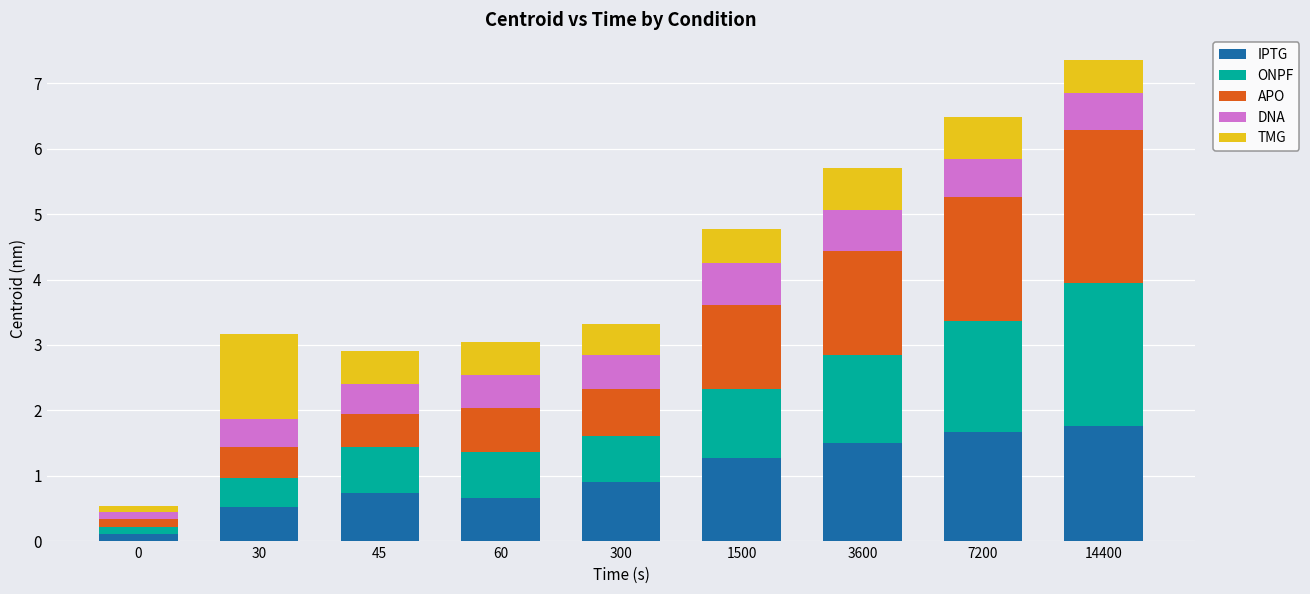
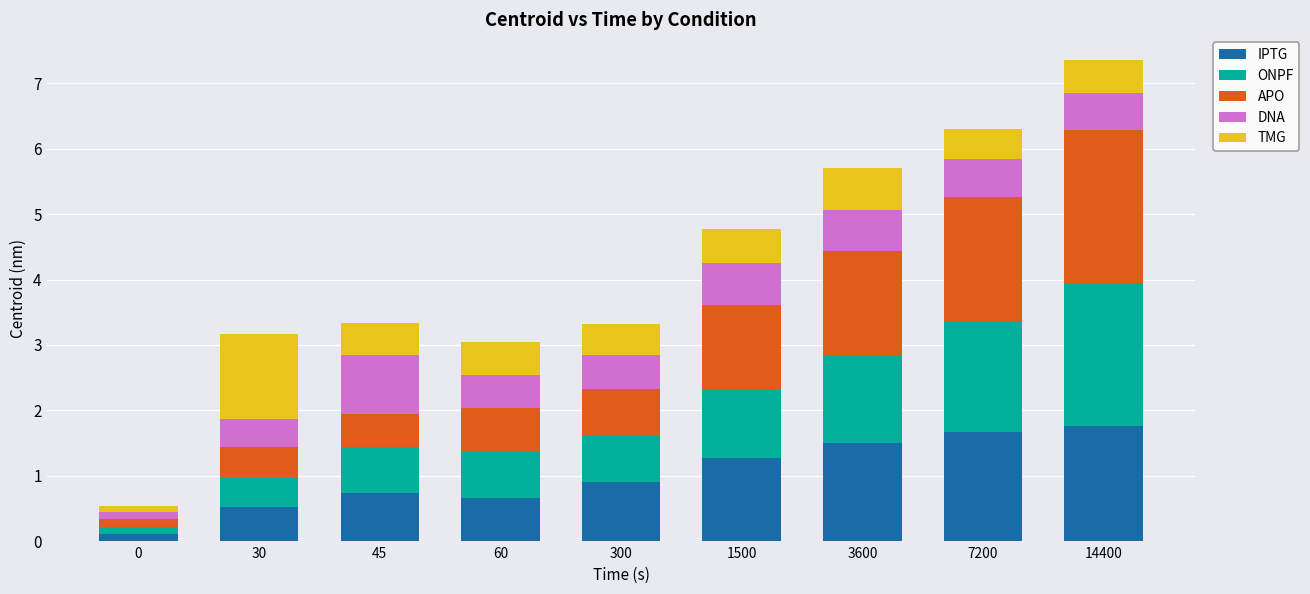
  {
    "IPTG": {
      "0": 0.1,
      "30": 0.5,
      "45": 0.7,
      "60": 0.7,
      "300": 0.9,
      "1500": 1.3,
      "3600": 1.5,
      "7200": 1.7,
      "14400": 1.8
    },
    "ONPF": {
      "0": 0.1,
      "30": 0.4,
      "45": 0.7,
      "60": 0.7,
      "300": 0.7,
      "1500": 1.1,
      "3600": 1.3,
      "7200": 1.7,
      "14400": 2.2
    },
    "APO": {
      "0": 0.1,
      "30": 0.5,
      "45": 0.5,
      "60": 0.7,
      "300": 0.7,
      "1500": 1.3,
      "3600": 1.6,
      "7200": 1.9,
      "14400": 2.3
    },
    "DNA": {
      "0": 0.1,
      "30": 0.4,
-     "45": 0.5,
+     "45": 0.9,
      "60": 0.5,
      "300": 0.5,
      "1500": 0.6,
      "3600": 0.6,
      "7200": 0.6,
      "14400": 0.6
    },
    "TMG": {
      "0": 0.1,
      "30": 1.3,
      "45": 0.5,
      "60": 0.5,
      "300": 0.5,
      "1500": 0.5,
      "3600": 0.6,
-     "7200": 0.6,
+     "7200": 0.5,
      "14400": 0.5
    }
  }
